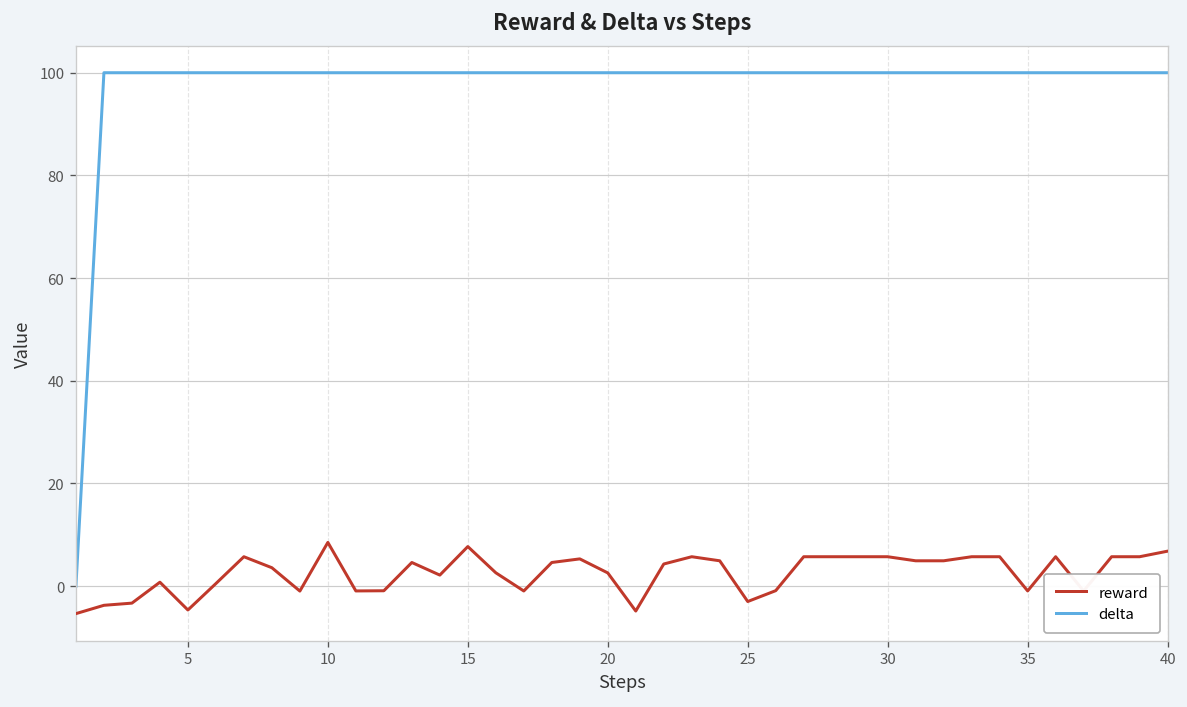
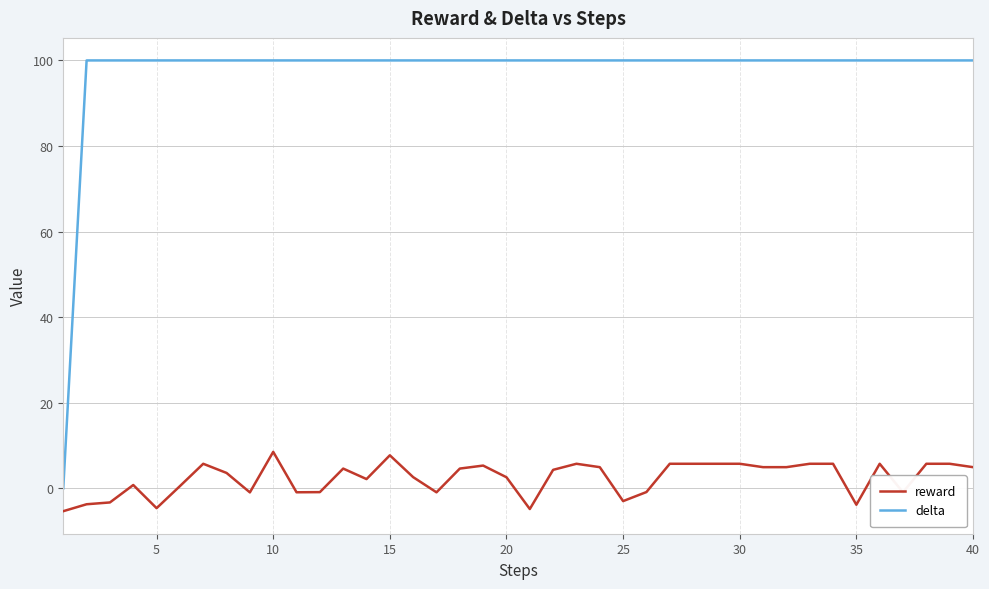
  {
    "reward": {
      "5": -5,
      "10": 9,
      "15": 8,
      "20": 3,
      "25": -3,
      "30": 6,
-     "35": -1,
-     "40": 7
+     "35": -4,
+     "40": 5
    },
    "delta": {
      "5": 100,
      "10": 100,
      "15": 100,
      "20": 100,
      "25": 100,
      "30": 100,
      "35": 100,
      "40": 100
    }
  }
